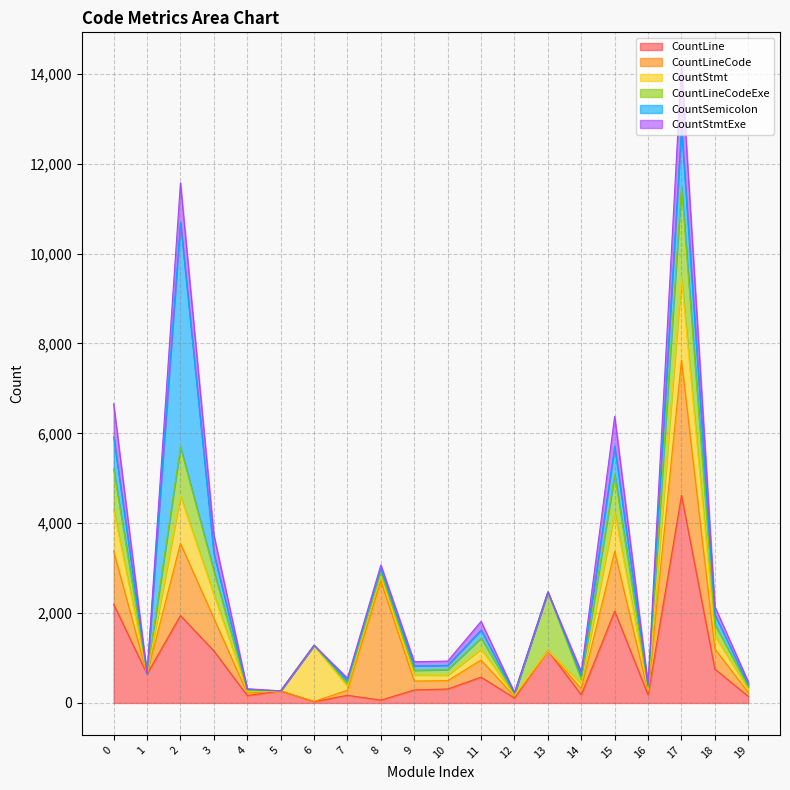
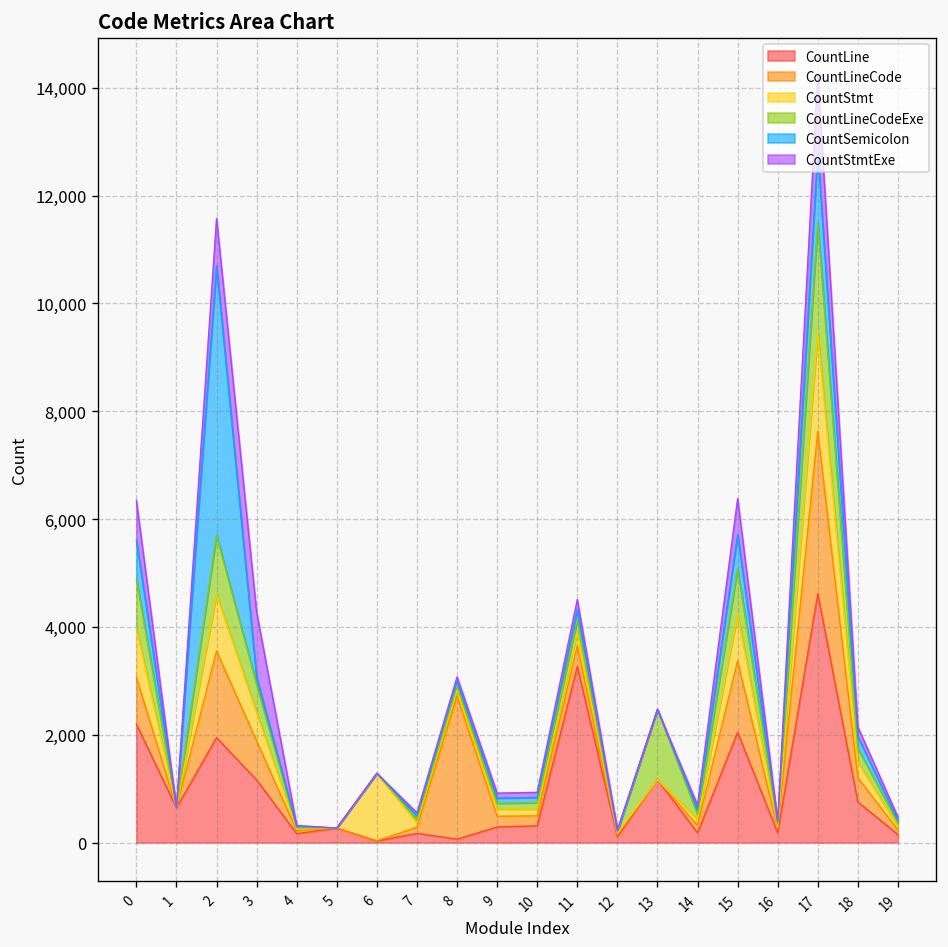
  {
    "CountLine": {
      "0": "2,200",
      "2": "1,900",
      "3": "1,200",
      "7": "200",
      "8": "100",
      "9": "300",
      "10": "300",
-     "11": "600",
+     "11": "3,300",
      "14": "200",
      "15": "2,000",
      "16": "200",
      "17": "4,600",
      "18": "800",
      "19": "100"
    },
    "CountLineCode": {
-     "0": "1,200",
+     "0": "900",
      "2": "1,600",
      "3": "700",
      "7": "100",
      "8": "2,700",
      "9": "200",
      "10": "200",
      "11": "400",
      "14": "100",
      "15": "1,300",
      "17": "3,000",
      "18": "500",
      "19": "100"
    },
    "CountStmt": {
      "0": "900",
      "2": "1,000",
      "3": "500",
      "7": "100",
      "8": "100",
      "9": "100",
      "10": "100",
      "11": "200",
      "14": "100",
      "15": "900",
      "17": "1,800",
      "18": "300",
      "19": "100"
    },
    "CountLineCodeExe": {
      "0": "900",
      "2": "1,100",
      "3": "500",
      "7": "100",
      "8": "100",
      "9": "100",
      "10": "100",
      "11": "200",
      "14": "100",
      "15": "800",
      "17": "2,000",
      "18": "300"
    },
    "CountSemicolon": {
      "0": "700",
      "2": "5,000",
-     "3": "400",
+     "3": "100",
      "8": "100",
      "9": "100",
      "10": "100",
      "11": "200",
      "14": "100",
      "15": "600",
      "18": "200"
    },
    "CountStmtExe": {
      "0": "700",
      "2": "900",
-     "3": "400",
+     "3": "1,200",
      "8": "100",
      "9": "100",
      "10": "100",
      "11": "200",
      "14": "100",
      "15": "700",
      "18": "200",
      "19": "100"
    }
  }
